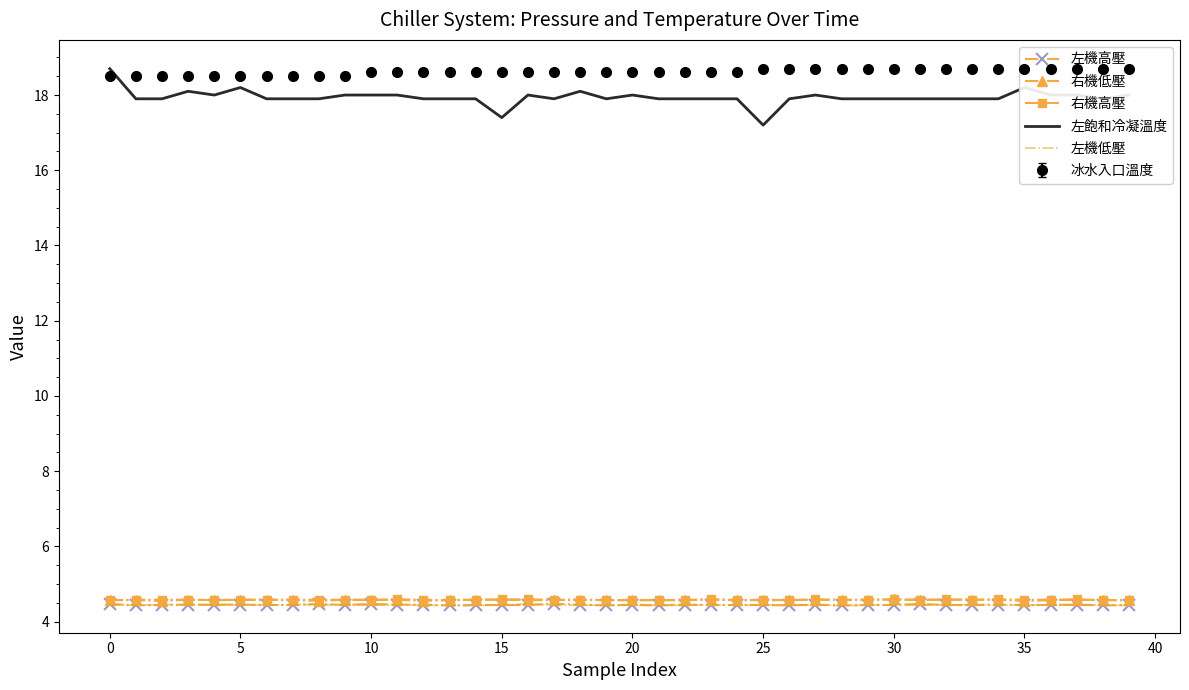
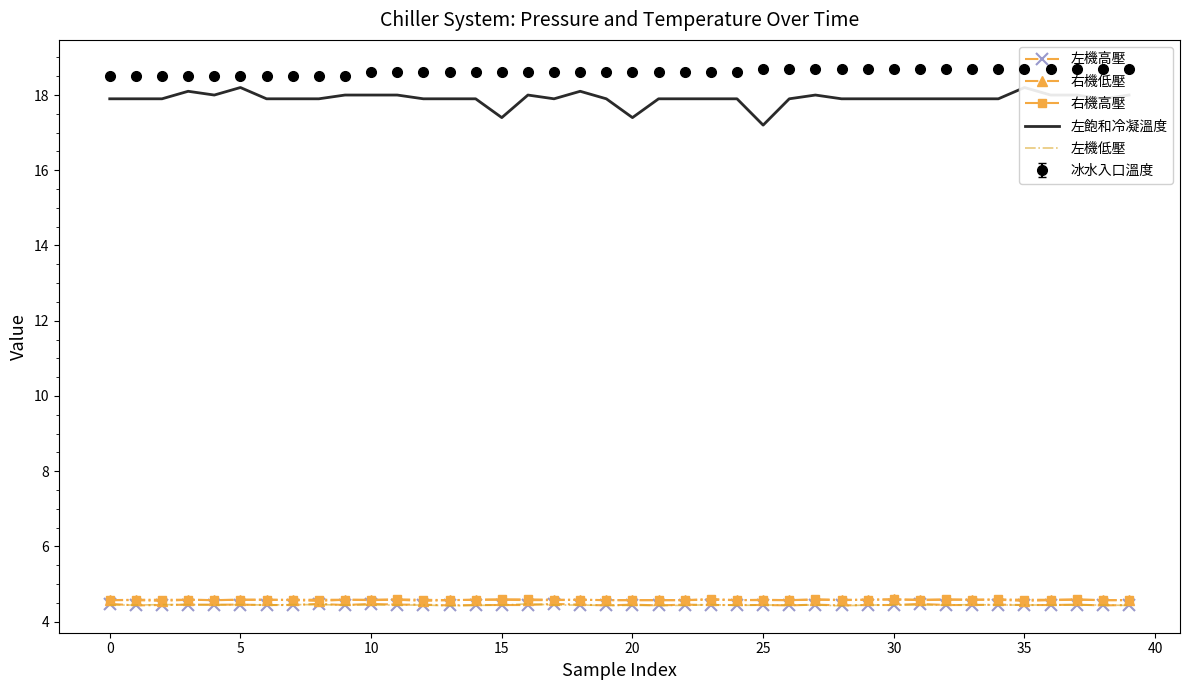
  {
    "左飽和冷凝溫度": {
-     "0": 18.7,
+     "0": 17.9,
      "5": 18.2,
      "10": 18.0,
      "15": 17.4,
-     "20": 18.0,
+     "20": 17.4,
      "25": 17.2,
      "30": 17.9
    }
  }
